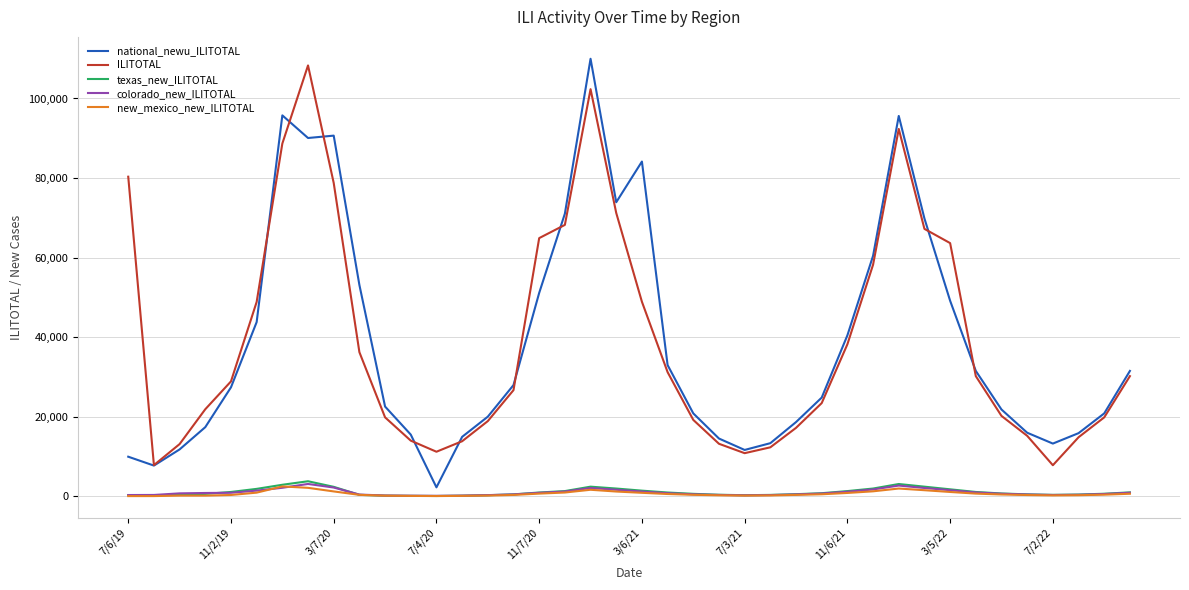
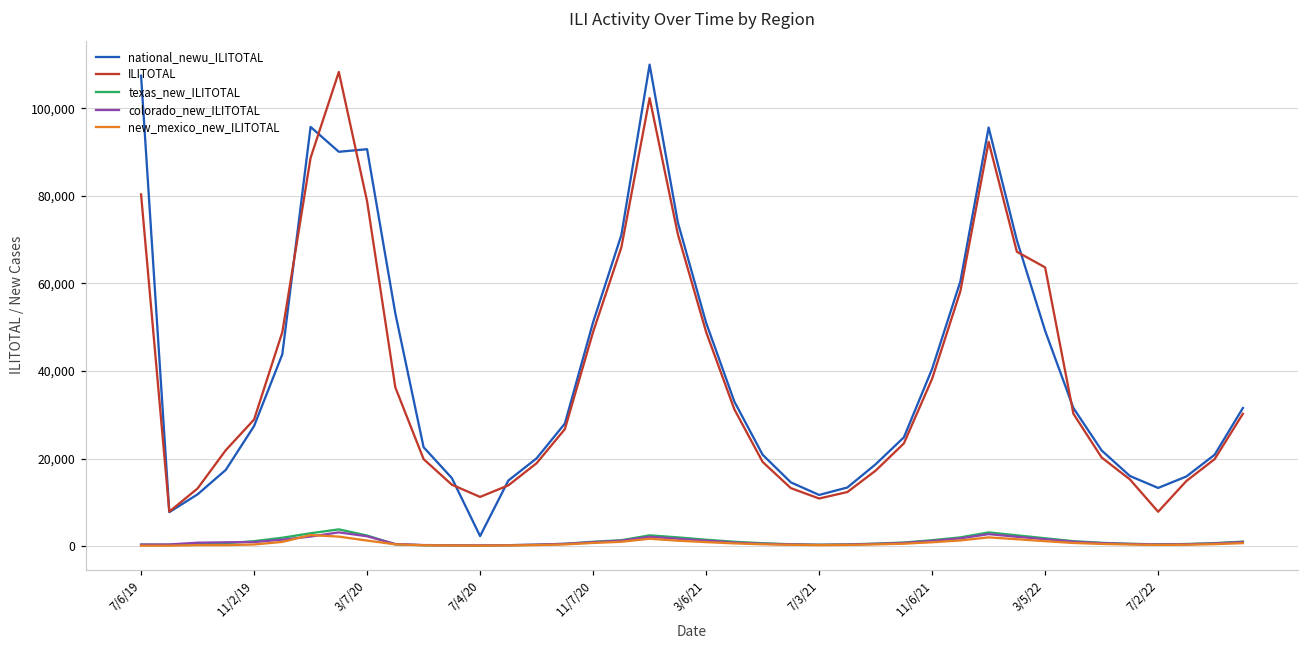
  {
    "national_newu_ILITOTAL": {
-     "7/6/19": "10,000",
+     "7/6/19": "107,000",
      "11/2/19": "27,000",
      "3/7/20": "91,000",
      "7/4/20": "2,000",
      "11/7/20": "51,000",
-     "3/6/21": "84,000",
+     "3/6/21": "51,000",
      "7/3/21": "12,000",
      "11/6/21": "40,000",
      "3/5/22": "49,000",
      "7/2/22": "13,000"
    },
    "ILITOTAL": {
      "7/6/19": "80,000",
      "11/2/19": "29,000",
      "3/7/20": "79,000",
      "7/4/20": "11,000",
-     "11/7/20": "65,000",
+     "11/7/20": "49,000",
      "3/6/21": "49,000",
      "7/3/21": "11,000",
      "11/6/21": "38,000",
      "3/5/22": "64,000",
      "7/2/22": "8,000"
    },
    "new_mexico_new_ILITOTAL": {
      "3/7/20": "1,000"
    }
  }
